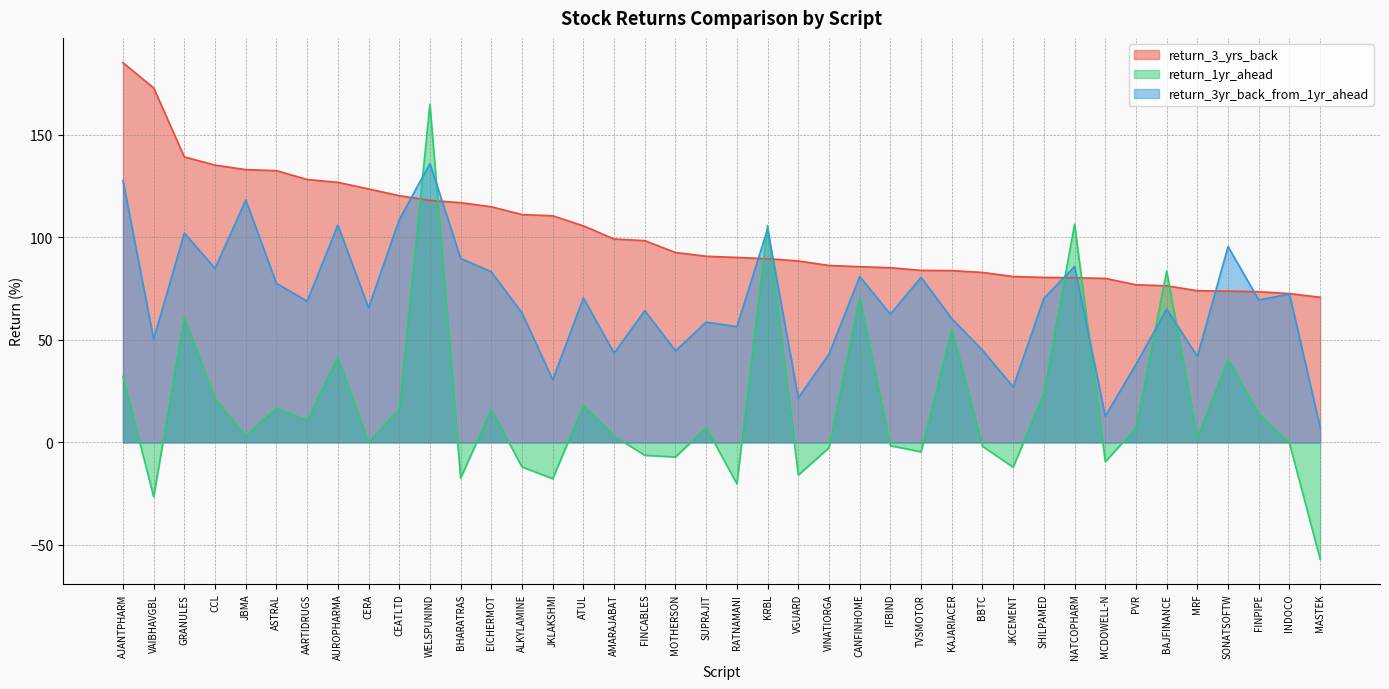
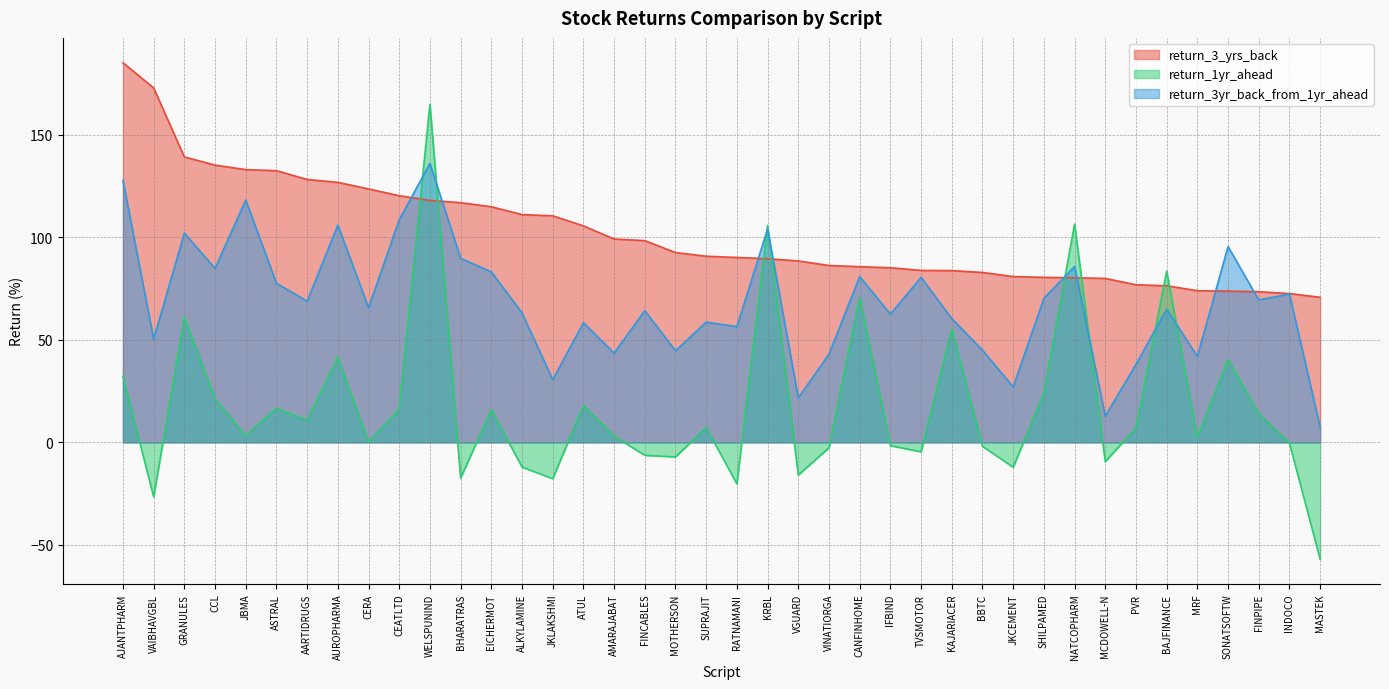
  {
    "return_3_yrs_back": {
      "AJANTPHARM": 185,
      "VAIBHAVGBL": 173,
      "GRANULES": 139,
      "CCL": 135,
      "JBMA": 133,
      "ASTRAL": 132,
      "AARTIDRUGS": 128,
      "AUROPHARMA": 127,
      "CERA": 124,
      "CEATLTD": 120,
      "WELSPUNIND": 118,
      "BHARATRAS": 117,
      "EICHERMOT": 115,
      "ALKYLAMINE": 111,
      "JKLAKSHMI": 110,
      "ATUL": 106,
      "AMARAJABAT": 99,
      "FINCABLES": 98,
      "MOTHERSON": 93,
      "SUPRAJIT": 91,
      "RATNAMANI": 90,
      "KRBL": 90,
      "VGUARD": 88,
      "VINATIORGA": 86,
      "CANFINHOME": 86,
      "IFBIND": 85,
      "TVSMOTOR": 84,
      "KAJARIACER": 84,
      "BBTC": 83,
      "JKCEMENT": 81,
      "SHILPAMED": 80,
      "NATCOPHARM": 80,
      "MCDOWELL-N": 80,
      "PVR": 77,
      "BAJFINANCE": 76,
      "MRF": 74,
      "SONATSOFTW": 74,
      "FINPIPE": 73,
      "MASTEK": 71
    },
    "return_3yr_back_from_1yr_ahead": {
      "AJANTPHARM": 128,
      "VAIBHAVGBL": 50,
      "GRANULES": 102,
      "CCL": 85,
      "JBMA": 118,
      "ASTRAL": 78,
      "AARTIDRUGS": 69,
      "AUROPHARMA": 106,
      "CERA": 66,
      "CEATLTD": 109,
      "WELSPUNIND": 136,
      "BHARATRAS": 90,
      "EICHERMOT": 83,
      "ALKYLAMINE": 63,
      "JKLAKSHMI": 31,
-     "ATUL": 70,
+     "ATUL": 58,
      "AMARAJABAT": 44,
      "FINCABLES": 64,
      "MOTHERSON": 45,
      "SUPRAJIT": 59,
      "RATNAMANI": 56,
      "KRBL": 104,
      "VGUARD": 22,
      "VINATIORGA": 43,
      "CANFINHOME": 81,
      "IFBIND": 63,
      "TVSMOTOR": 80,
      "KAJARIACER": 60,
      "BBTC": 45,
      "JKCEMENT": 27,
      "SHILPAMED": 70,
      "NATCOPHARM": 86,
      "MCDOWELL-N": 13,
      "PVR": 38,
      "BAJFINANCE": 65,
      "MRF": 42,
      "SONATSOFTW": 95,
      "FINPIPE": 69,
      "MASTEK": 7
    }
  }
